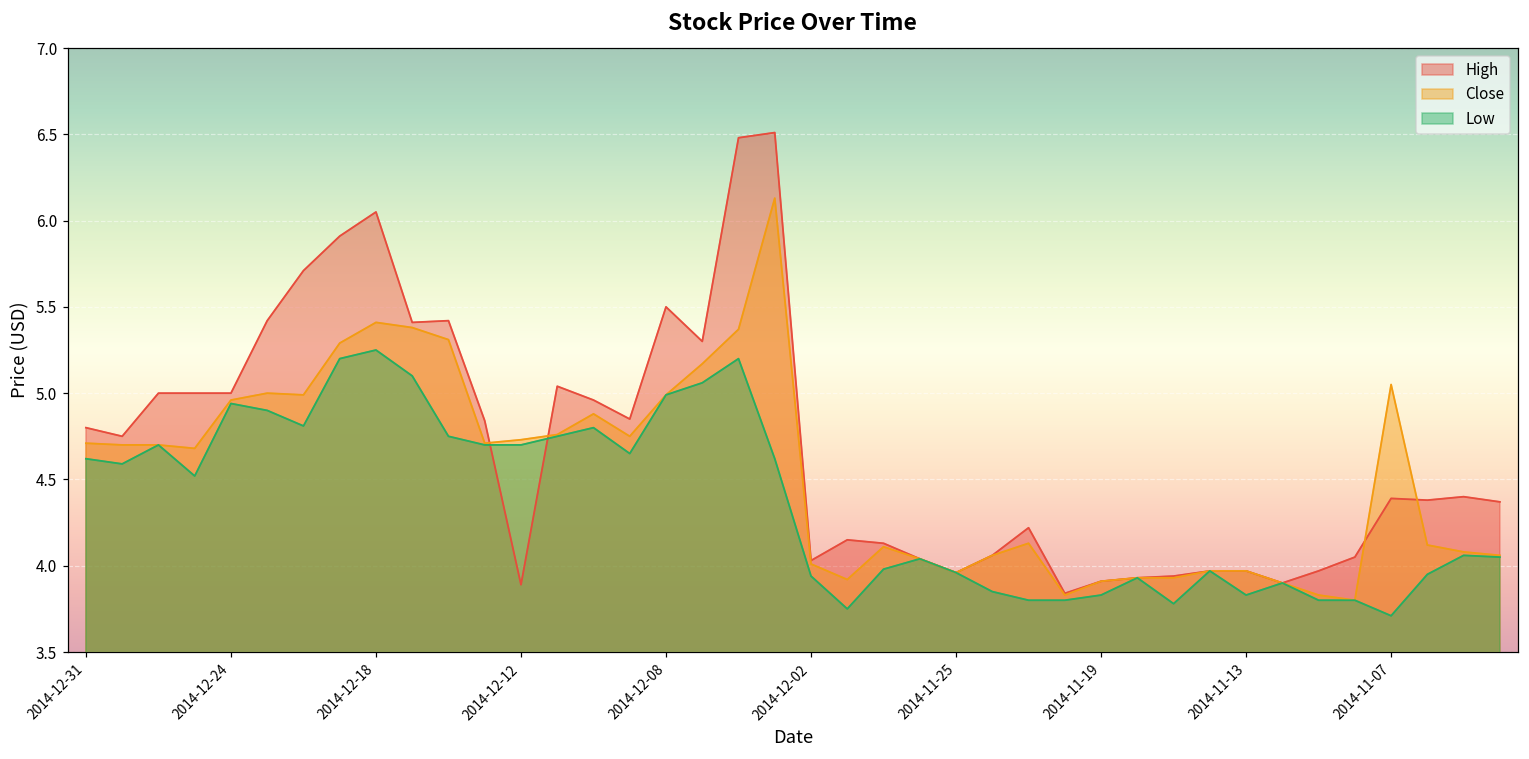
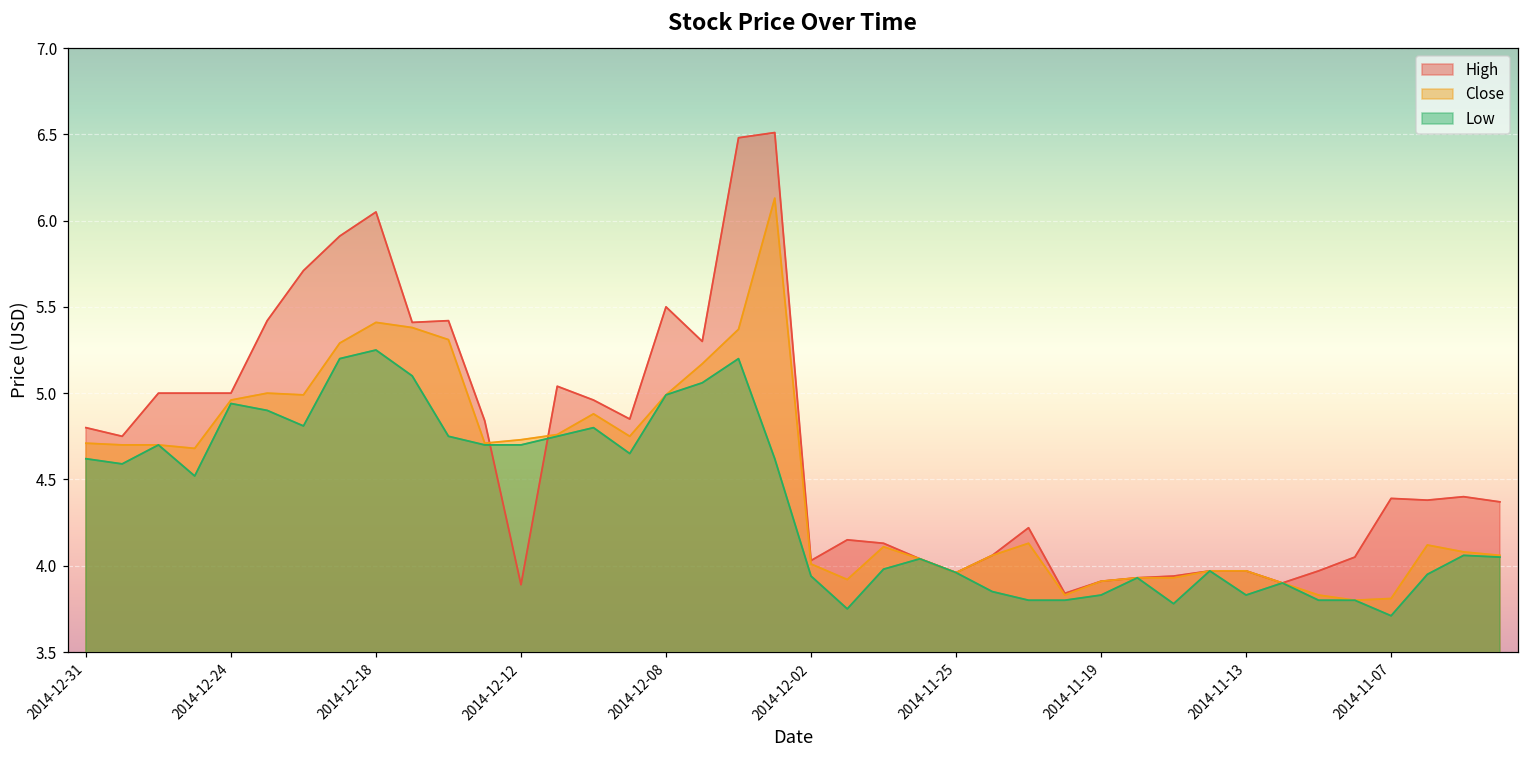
  {
    "High": {
      "2014-12-31": 4.80,
      "2014-12-24": 5.00,
      "2014-12-18": 6.05,
      "2014-12-12": 3.89,
      "2014-12-08": 5.50,
      "2014-12-02": 4.03,
      "2014-11-07": 4.39
    },
    "Close": {
      "2014-12-31": 4.71,
      "2014-12-24": 4.96,
      "2014-12-18": 5.41,
      "2014-12-12": 4.73,
      "2014-12-02": 4.01,
-     "2014-11-07": 5.05
+     "2014-11-07": 3.81
    },
    "Low": {
      "2014-12-31": 4.62,
      "2014-12-24": 4.94,
      "2014-12-18": 5.25,
      "2014-12-12": 4.70,
      "2014-12-02": 3.94,
      "2014-11-19": 3.83,
      "2014-11-13": 3.83,
      "2014-11-07": 3.71
    }
  }
